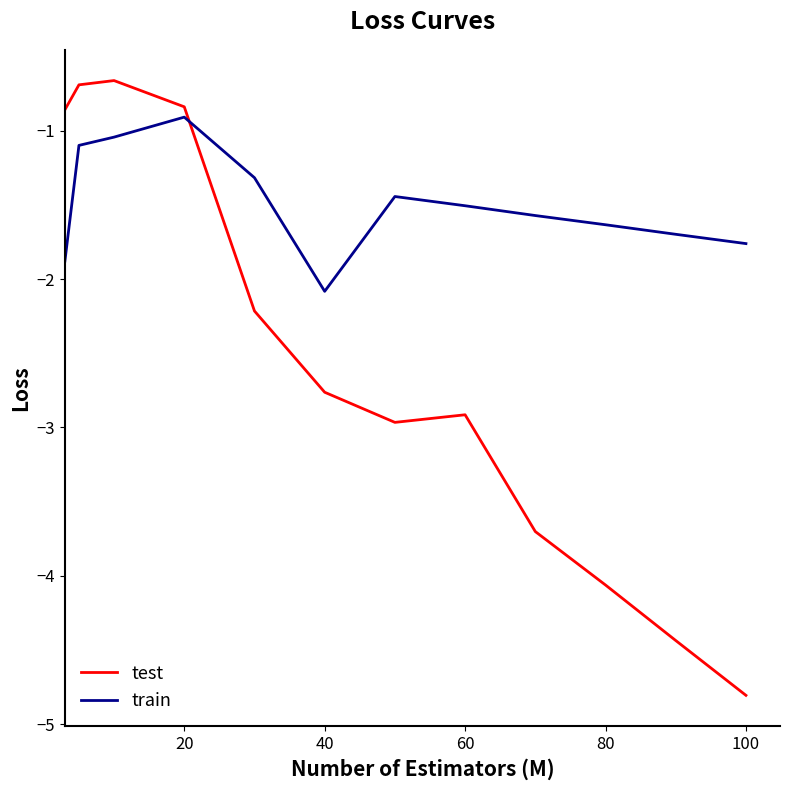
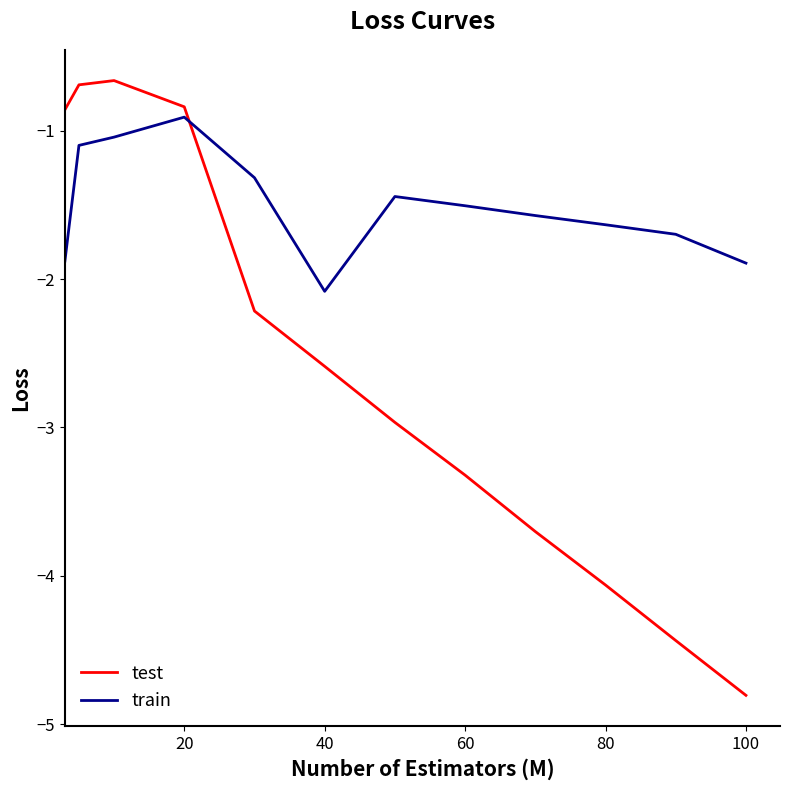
  {
    "test": {
      "20": -0.84,
-     "40": -2.76,
-     "60": -2.91,
+     "40": -2.59,
+     "60": -3.32,
      "80": -4.06,
      "100": -4.81
    },
    "train": {
      "20": -0.91,
      "40": -2.08,
      "60": -1.51,
      "80": -1.63,
-     "100": -1.76
+     "100": -1.89
    }
  }
